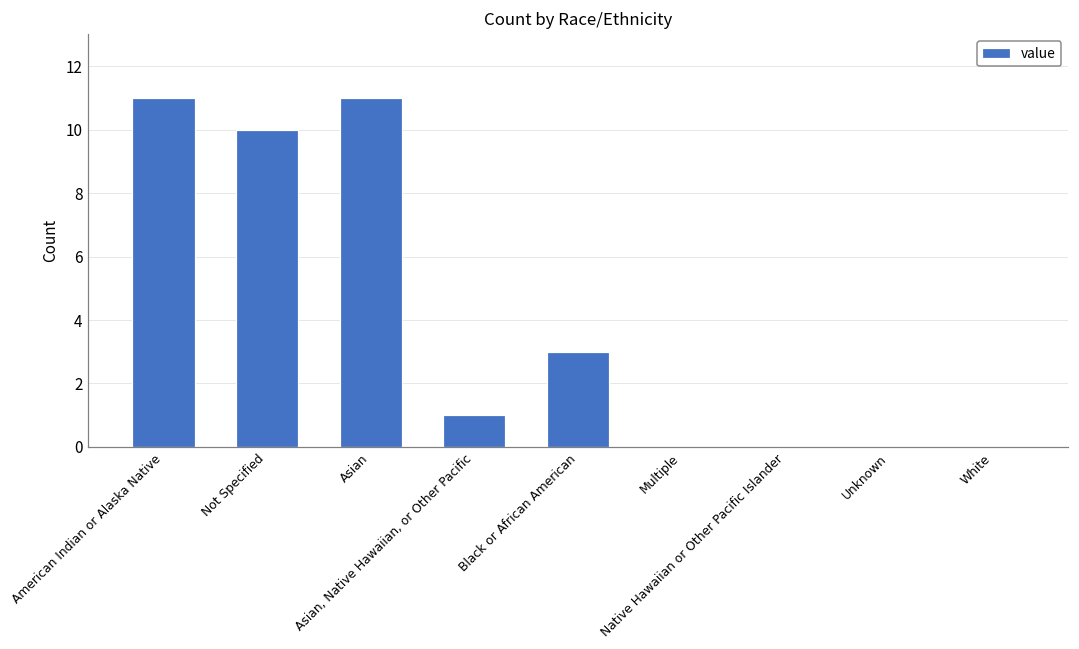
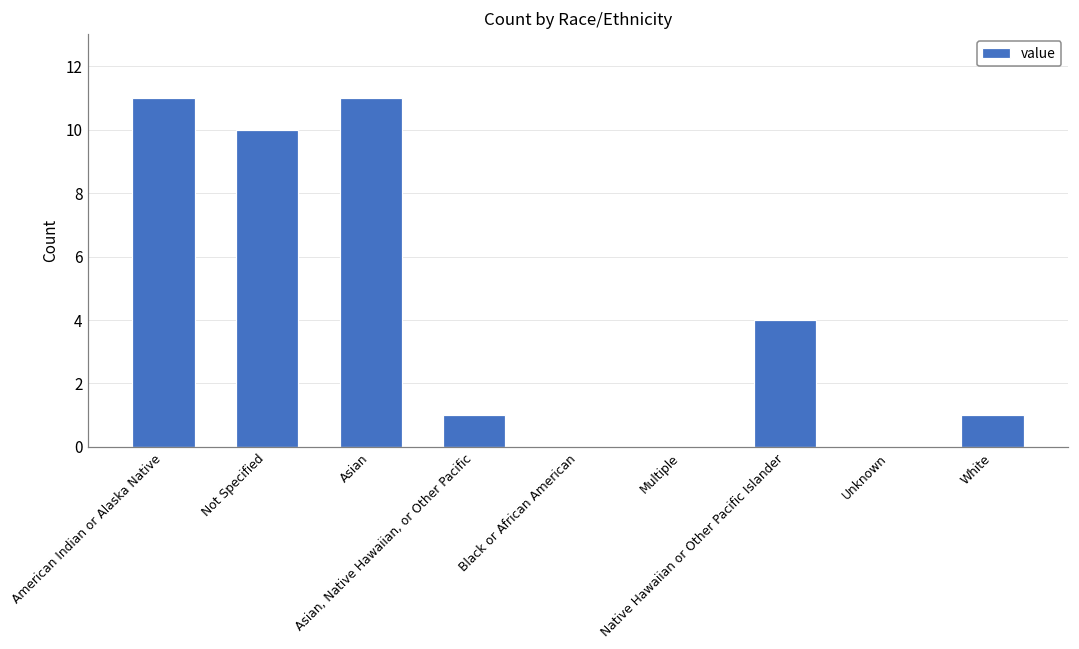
  {
    "American Indian or Alaska Native": 11,
    "Not Specified": 10,
    "Asian": 11,
    "Asian, Native Hawaiian, or Other Pacific": 1,
-   "Black or African American": 3,
+   "Black or African American": 0,
    "Multiple": 0,
-   "Native Hawaiian or Other Pacific Islander": 0,
+   "Native Hawaiian or Other Pacific Islander": 4,
    "Unknown": 0,
-   "White": 0
+   "White": 1
  }
